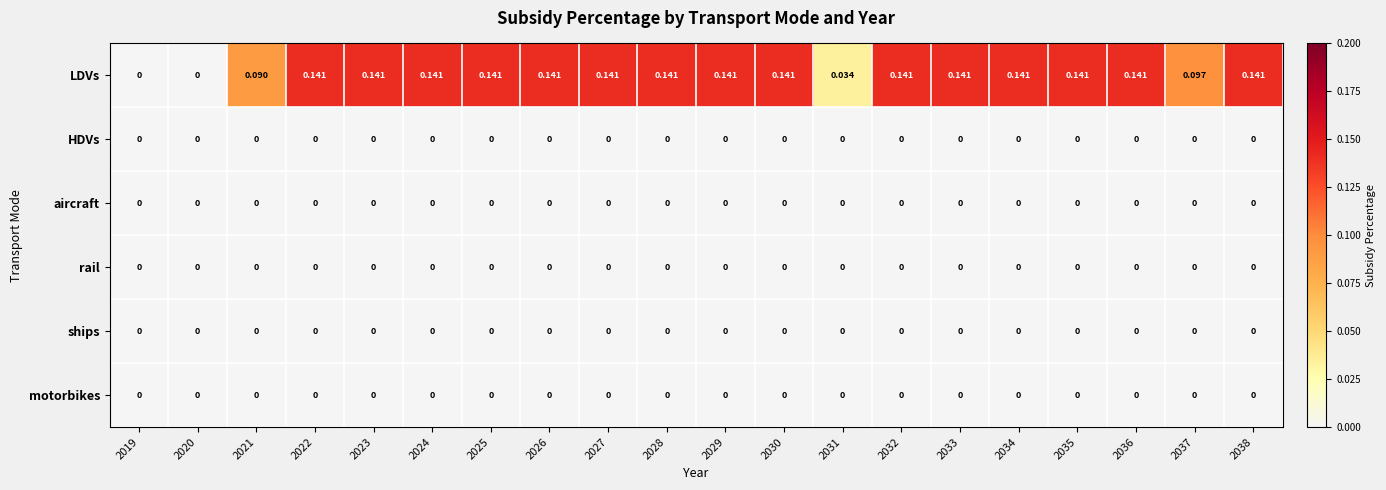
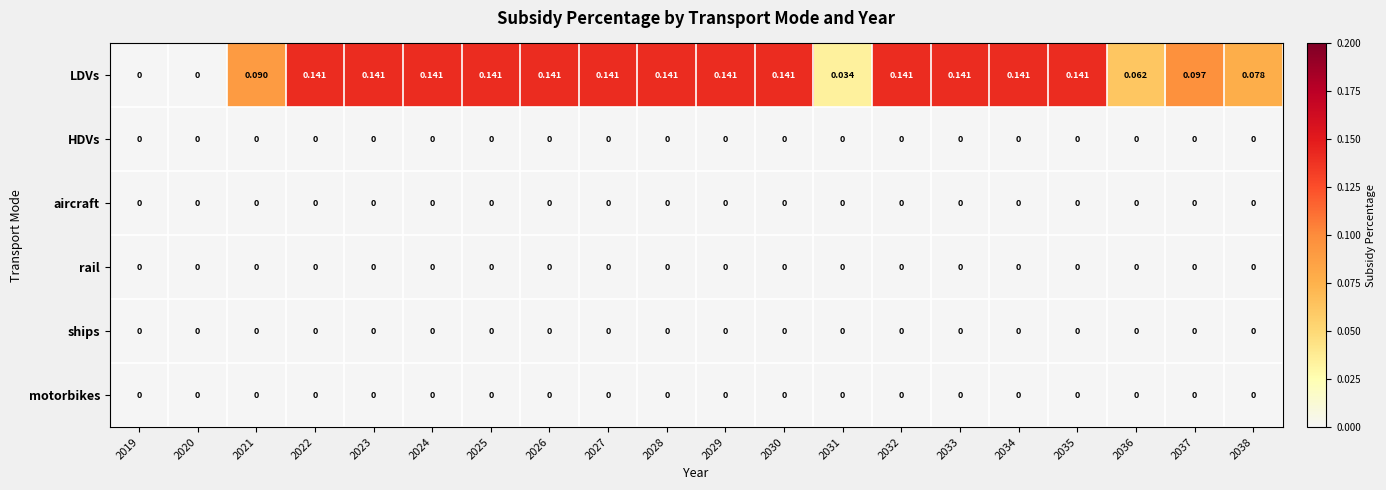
  {
    "LDVs": {
      "2019": 0,
      "2020": 0,
      "2021": 0.090,
      "2022": 0.141,
      "2023": 0.141,
      "2024": 0.141,
      "2025": 0.141,
      "2026": 0.141,
      "2027": 0.141,
      "2028": 0.141,
      "2029": 0.141,
      "2030": 0.141,
      "2031": 0.034,
      "2032": 0.141,
      "2033": 0.141,
      "2034": 0.141,
      "2035": 0.141,
-     "2036": 0.141,
+     "2036": 0.062,
      "2037": 0.097,
-     "2038": 0.141
+     "2038": 0.078
    },
    "HDVs": {
      "2019": 0,
      "2020": 0,
      "2021": 0,
      "2022": 0,
      "2023": 0,
      "2024": 0,
      "2025": 0,
      "2026": 0,
      "2027": 0,
      "2028": 0,
      "2029": 0,
      "2030": 0,
      "2031": 0,
      "2032": 0,
      "2033": 0,
      "2034": 0,
      "2035": 0,
      "2036": 0,
      "2037": 0,
      "2038": 0
    },
    "aircraft": {
      "2019": 0,
      "2020": 0,
      "2021": 0,
      "2022": 0,
      "2023": 0,
      "2024": 0,
      "2025": 0,
      "2026": 0,
      "2027": 0,
      "2028": 0,
      "2029": 0,
      "2030": 0,
      "2031": 0,
      "2032": 0,
      "2033": 0,
      "2034": 0,
      "2035": 0,
      "2036": 0,
      "2037": 0,
      "2038": 0
    },
    "rail": {
      "2019": 0,
      "2020": 0,
      "2021": 0,
      "2022": 0,
      "2023": 0,
      "2024": 0,
      "2025": 0,
      "2026": 0,
      "2027": 0,
      "2028": 0,
      "2029": 0,
      "2030": 0,
      "2031": 0,
      "2032": 0,
      "2033": 0,
      "2034": 0,
      "2035": 0,
      "2036": 0,
      "2037": 0,
      "2038": 0
    },
    "ships": {
      "2019": 0,
      "2020": 0,
      "2021": 0,
      "2022": 0,
      "2023": 0,
      "2024": 0,
      "2025": 0,
      "2026": 0,
      "2027": 0,
      "2028": 0,
      "2029": 0,
      "2030": 0,
      "2031": 0,
      "2032": 0,
      "2033": 0,
      "2034": 0,
      "2035": 0,
      "2036": 0,
      "2037": 0,
      "2038": 0
    },
    "motorbikes": {
      "2019": 0,
      "2020": 0,
      "2021": 0,
      "2022": 0,
      "2023": 0,
      "2024": 0,
      "2025": 0,
      "2026": 0,
      "2027": 0,
      "2028": 0,
      "2029": 0,
      "2030": 0,
      "2031": 0,
      "2032": 0,
      "2033": 0,
      "2034": 0,
      "2035": 0,
      "2036": 0,
      "2037": 0,
      "2038": 0
    }
  }
